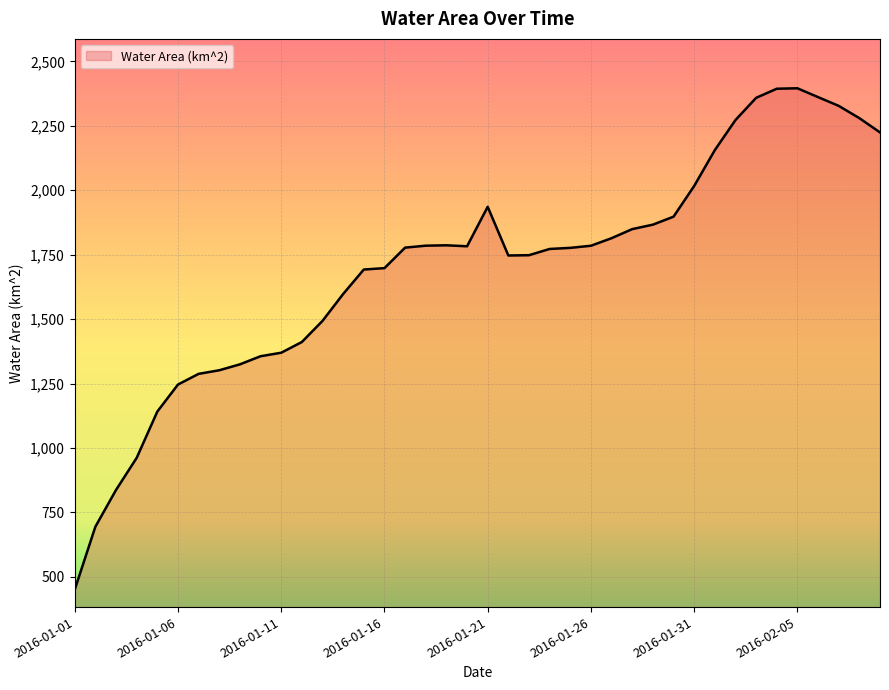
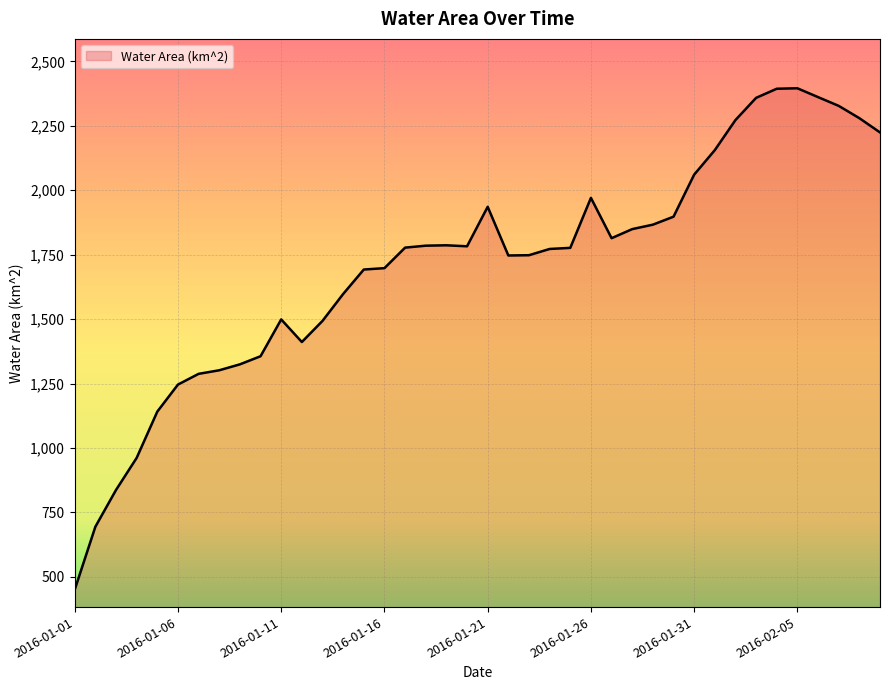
  {
    "2016-01-01": "450",
    "2016-01-06": "1,250",
-   "2016-01-11": "1,370",
+   "2016-01-11": "1,500",
    "2016-01-16": "1,700",
    "2016-01-21": "1,940",
-   "2016-01-26": "1,780",
-   "2016-01-31": "2,020",
+   "2016-01-26": "1,970",
+   "2016-01-31": "2,060",
    "2016-02-05": "2,400"
  }
